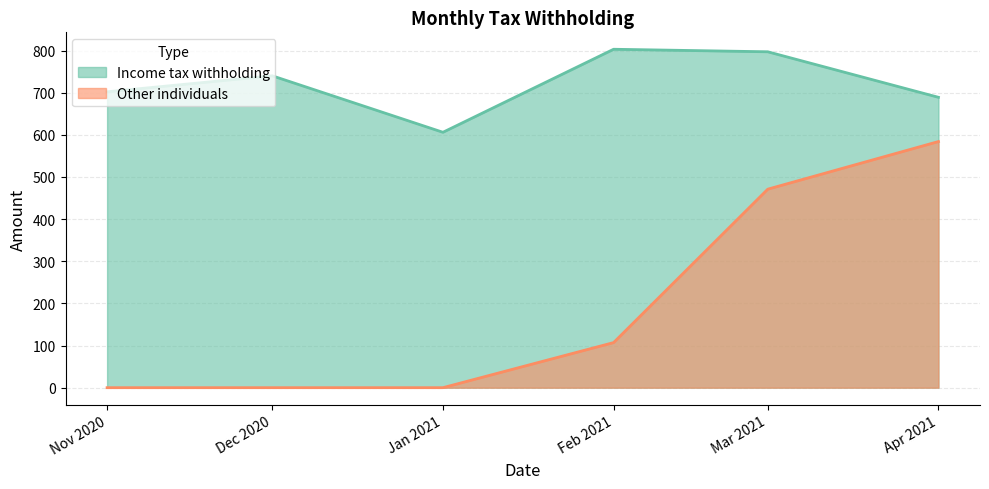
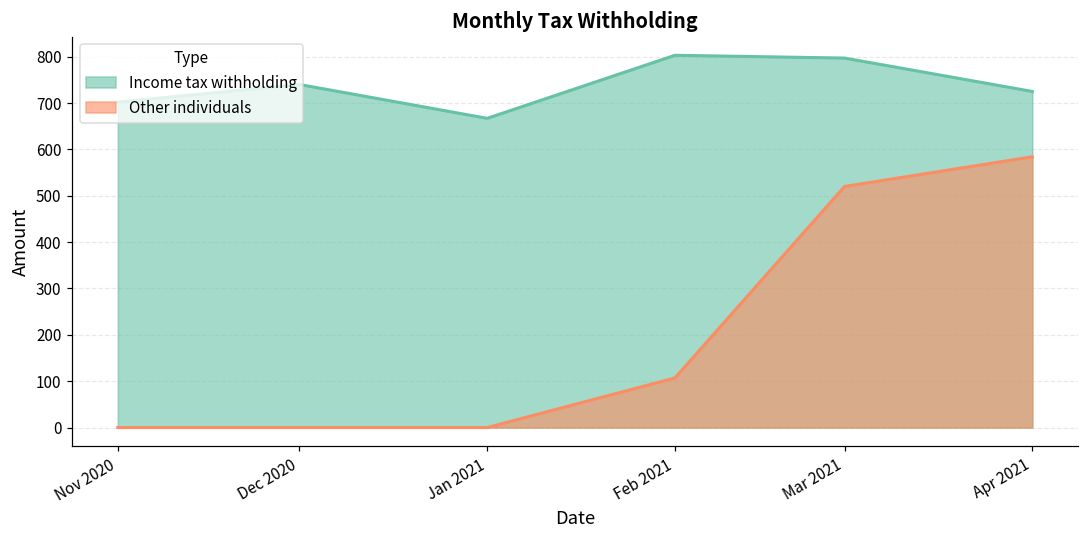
  {
    "Income tax withholding": {
-     "Jan 2021": 610,
+     "Jan 2021": 670,
      "Feb 2021": 800,
      "Mar 2021": 800,
-     "Apr 2021": 690
+     "Apr 2021": 730
    },
    "Other individuals": {
      "Nov 2020": 0,
      "Dec 2020": 0,
      "Jan 2021": 0,
      "Feb 2021": 110,
-     "Mar 2021": 470,
+     "Mar 2021": 520,
      "Apr 2021": 580
    }
  }
